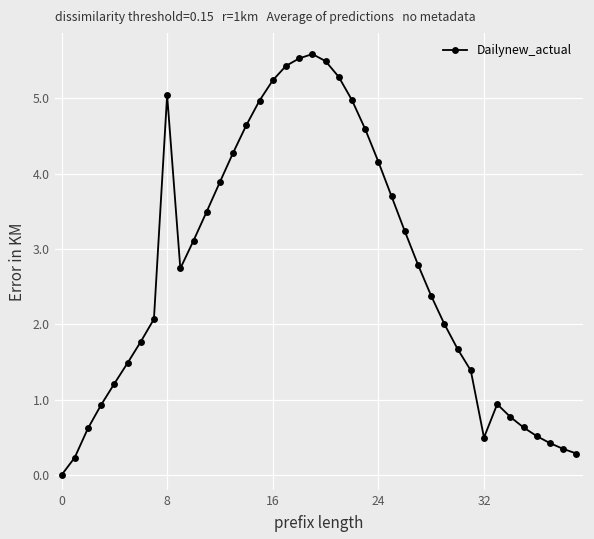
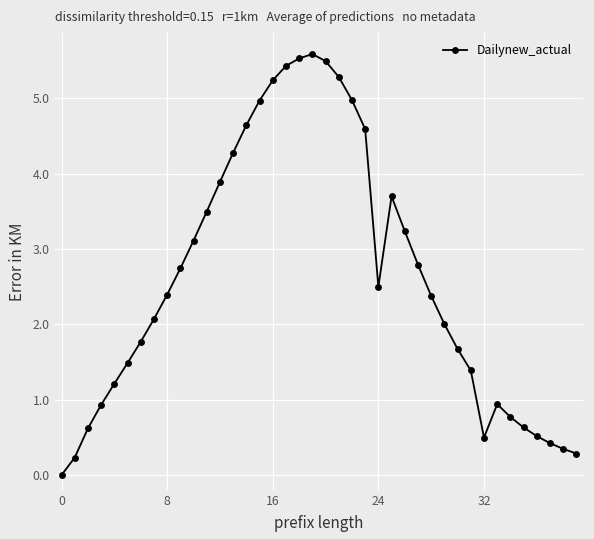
  {
    "0": 0.0,
-   "8": 5.0,
+   "8": 2.4,
    "16": 5.2,
-   "24": 4.2,
+   "24": 2.5,
    "32": 0.5
  }
